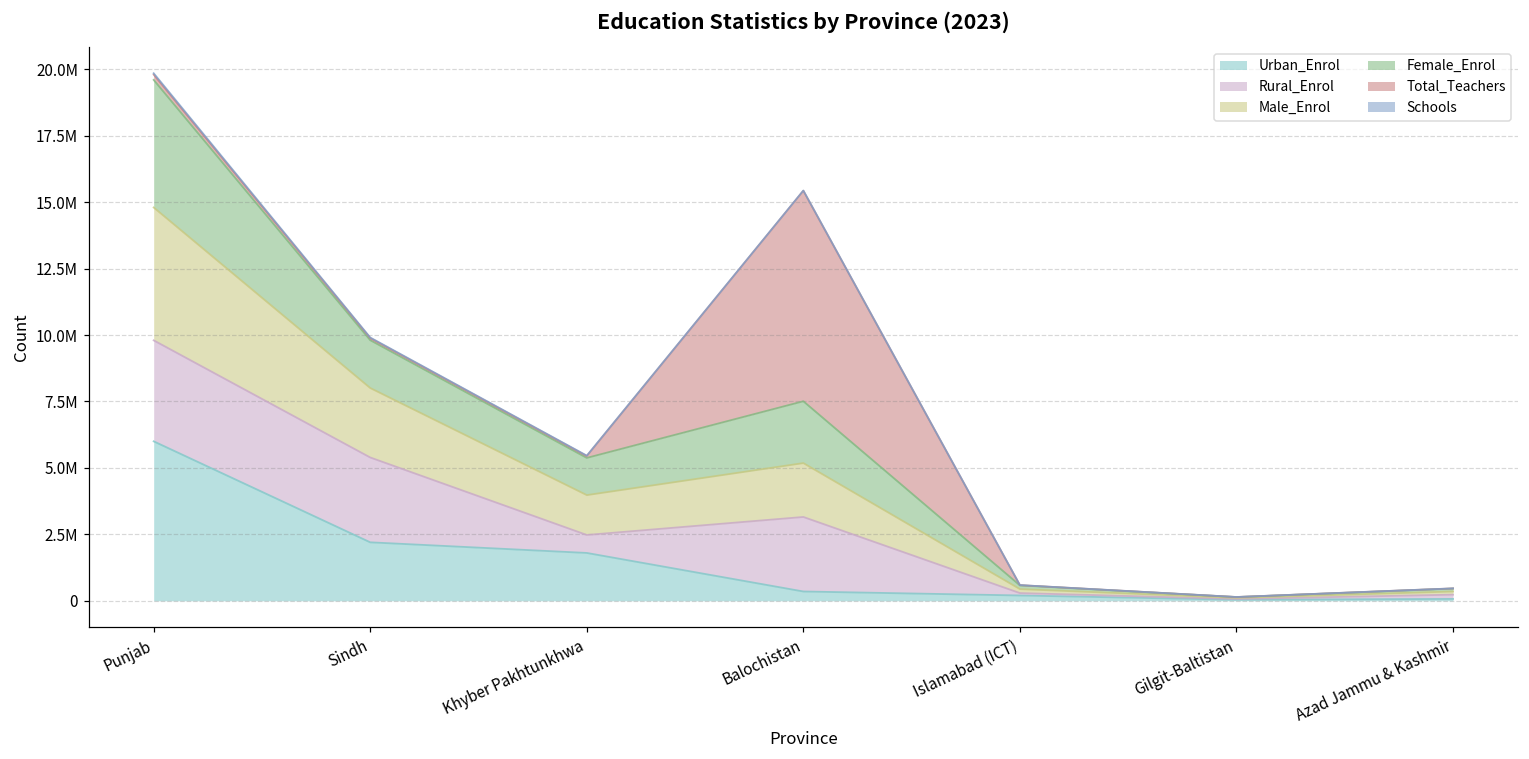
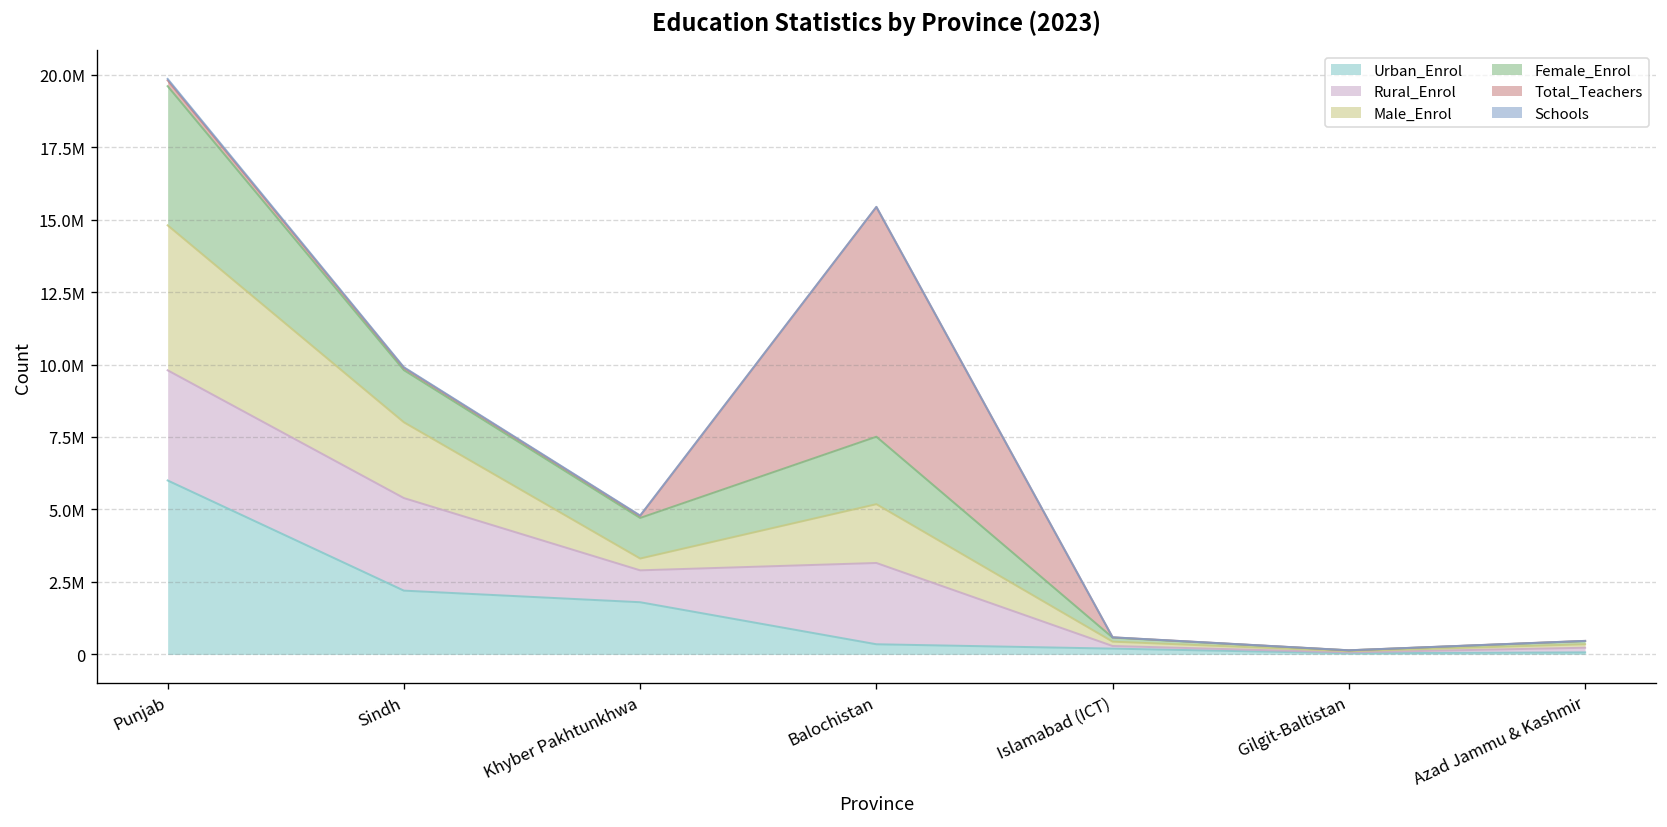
  {
    "Rural_Enrol": {
      "Punjab": 3800000,
      "Sindh": 3200000,
-     "Khyber Pakhtunkhwa": 700000,
+     "Khyber Pakhtunkhwa": 1100000,
      "Balochistan": 2800000,
      "Azad Jammu & Kashmir": 200000
    },
    "Male_Enrol": {
      "Punjab": 5000000,
      "Sindh": 2600000,
-     "Khyber Pakhtunkhwa": 1500000,
+     "Khyber Pakhtunkhwa": 400000,
      "Balochistan": 2000000,
      "Islamabad (ICT)": 200000,
      "Azad Jammu & Kashmir": 100000
    },
    "Female_Enrol": {
      "Punjab": 4800000,
      "Balochistan": 2300000
    }
  }
